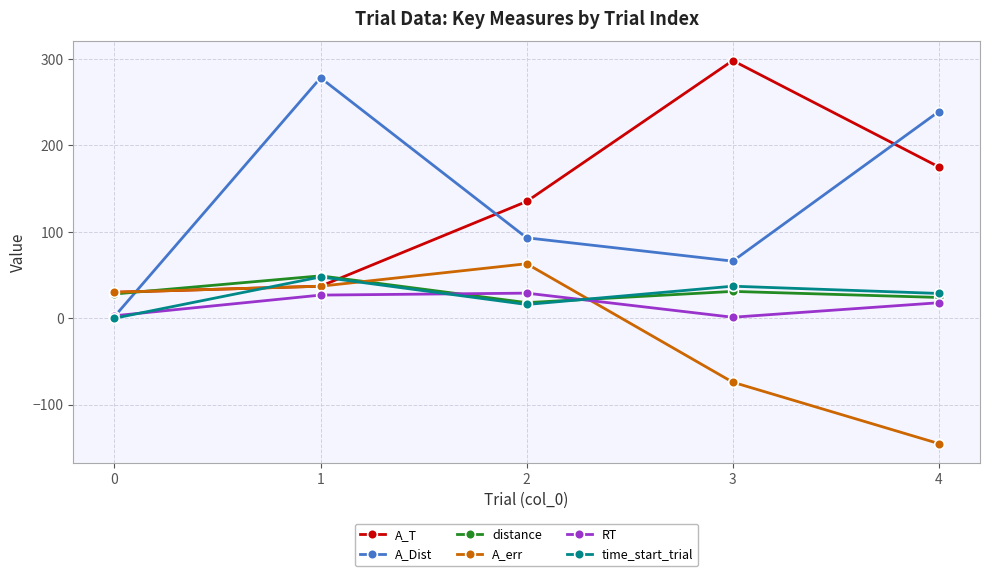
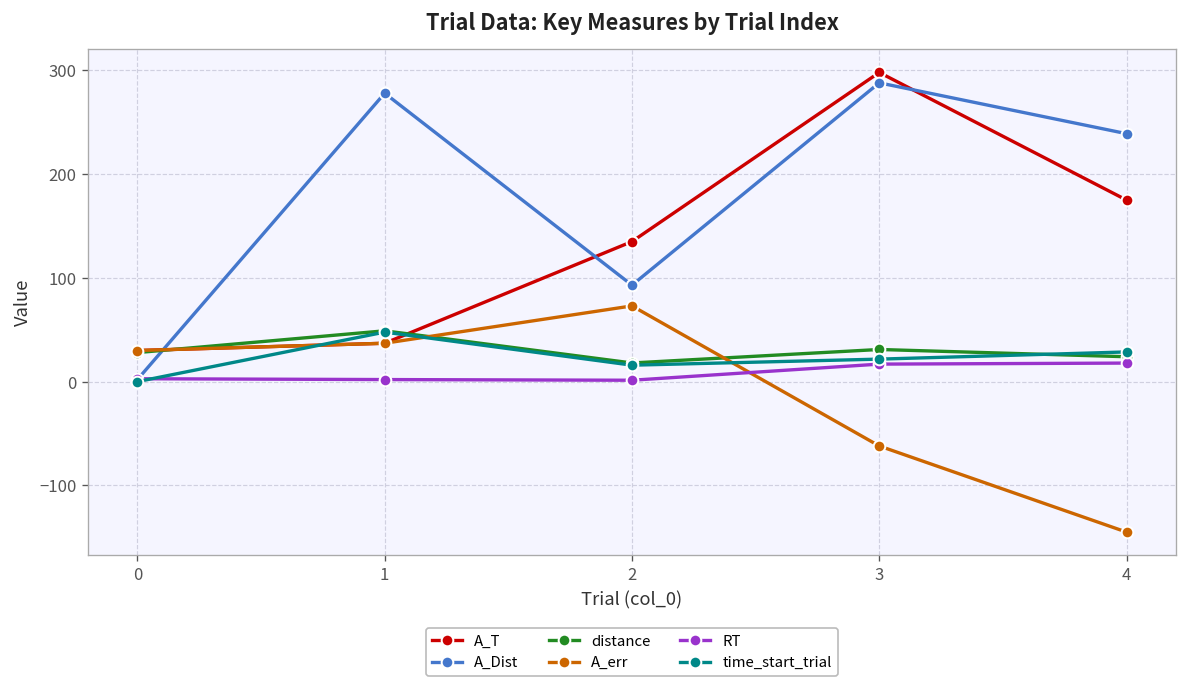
  {
    "A_T": {
      "2": 140,
      "3": 300,
      "4": 180
    },
    "A_Dist": {
      "1": 280,
      "2": 90,
-     "3": 70,
+     "3": 290,
      "4": 240
    },
    "distance": {
      "3": 30,
      "4": 20
    },
    "A_err": {
-     "2": 60,
-     "3": -70,
+     "2": 70,
+     "3": -60,
      "4": -150
    },
    "RT": {
-     "1": 30,
-     "2": 30,
-     "3": 0,
+     "1": 0,
+     "2": 0,
+     "3": 20,
      "4": 20
    },
    "time_start_trial": {
-     "3": 40,
+     "3": 20,
      "4": 30
    }
  }
